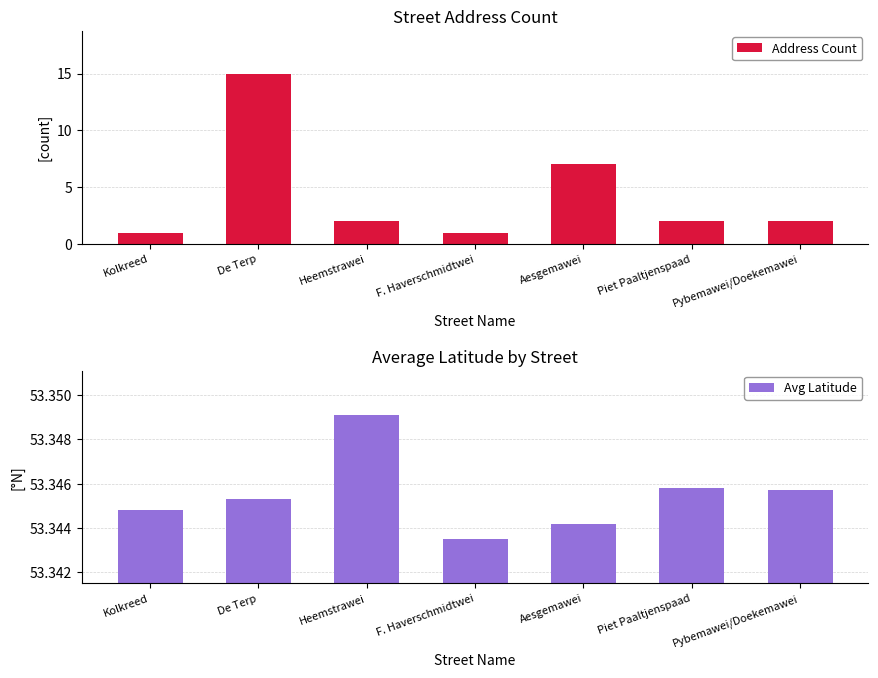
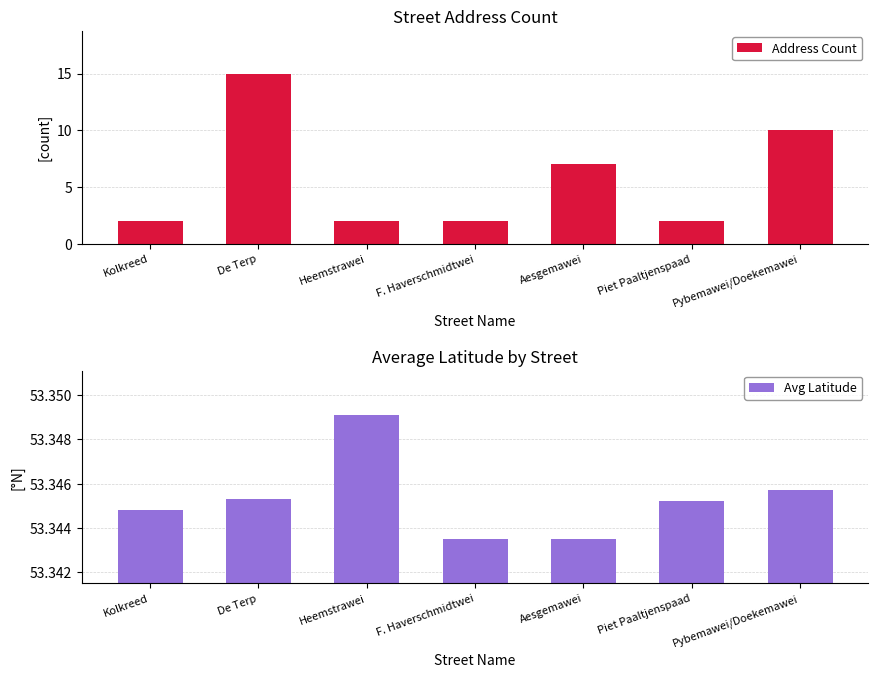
  {
    "Street Address Count": {
-     "Kolkreed": 1,
+     "Kolkreed": 2,
      "De Terp": 15,
      "Heemstrawei": 2,
-     "F. Haverschmidtwei": 1,
+     "F. Haverschmidtwei": 2,
      "Aesgemawei": 7,
      "Piet Paaltjenspaad": 2,
-     "Pybemawei/Doekemawei": 2
+     "Pybemawei/Doekemawei": 10
    },
    "Average Latitude by Street": {
      "Kolkreed": 53.3448,
      "De Terp": 53.3453,
      "Heemstrawei": 53.3491,
      "F. Haverschmidtwei": 53.3435,
-     "Aesgemawei": 53.3442,
-     "Piet Paaltjenspaad": 53.3458,
+     "Aesgemawei": 53.3435,
+     "Piet Paaltjenspaad": 53.3452,
      "Pybemawei/Doekemawei": 53.3457
    }
  }
